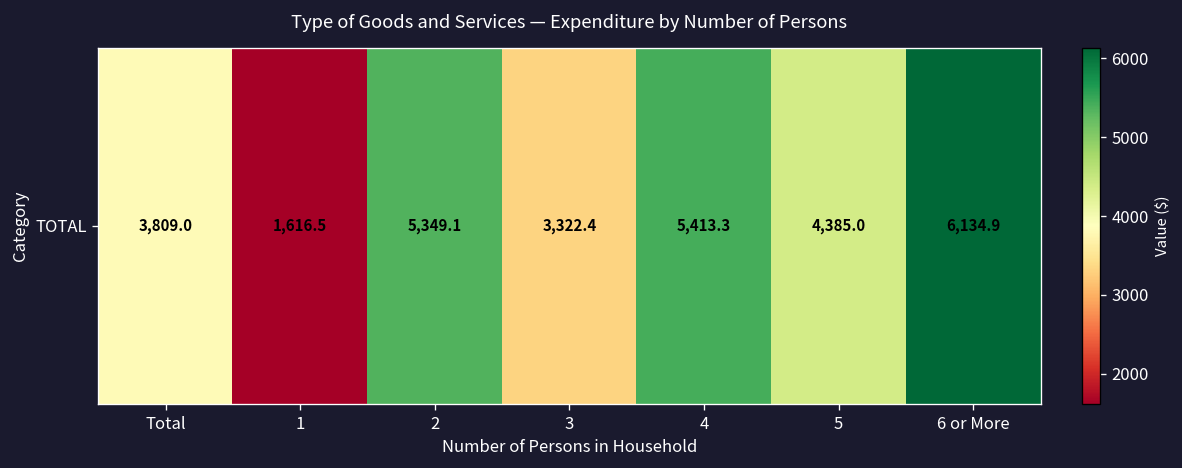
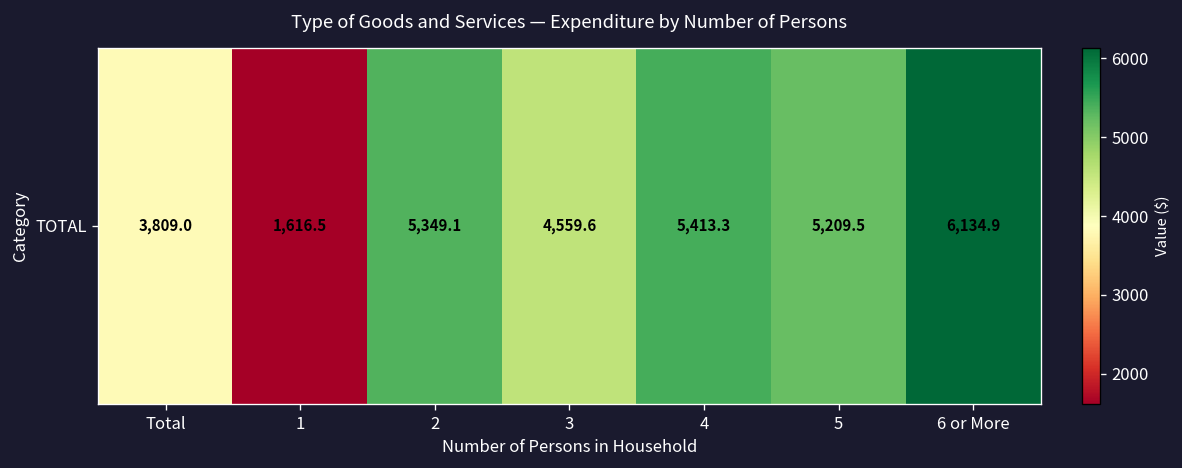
  {
    "TOTAL": {
      "Total": "3,809.0",
      "1": "1,616.5",
      "2": "5,349.1",
-     "3": "3,322.4",
+     "3": "4,559.6",
      "4": "5,413.3",
-     "5": "4,385.0",
+     "5": "5,209.5",
      "6 or More": "6,134.9"
    }
  }
